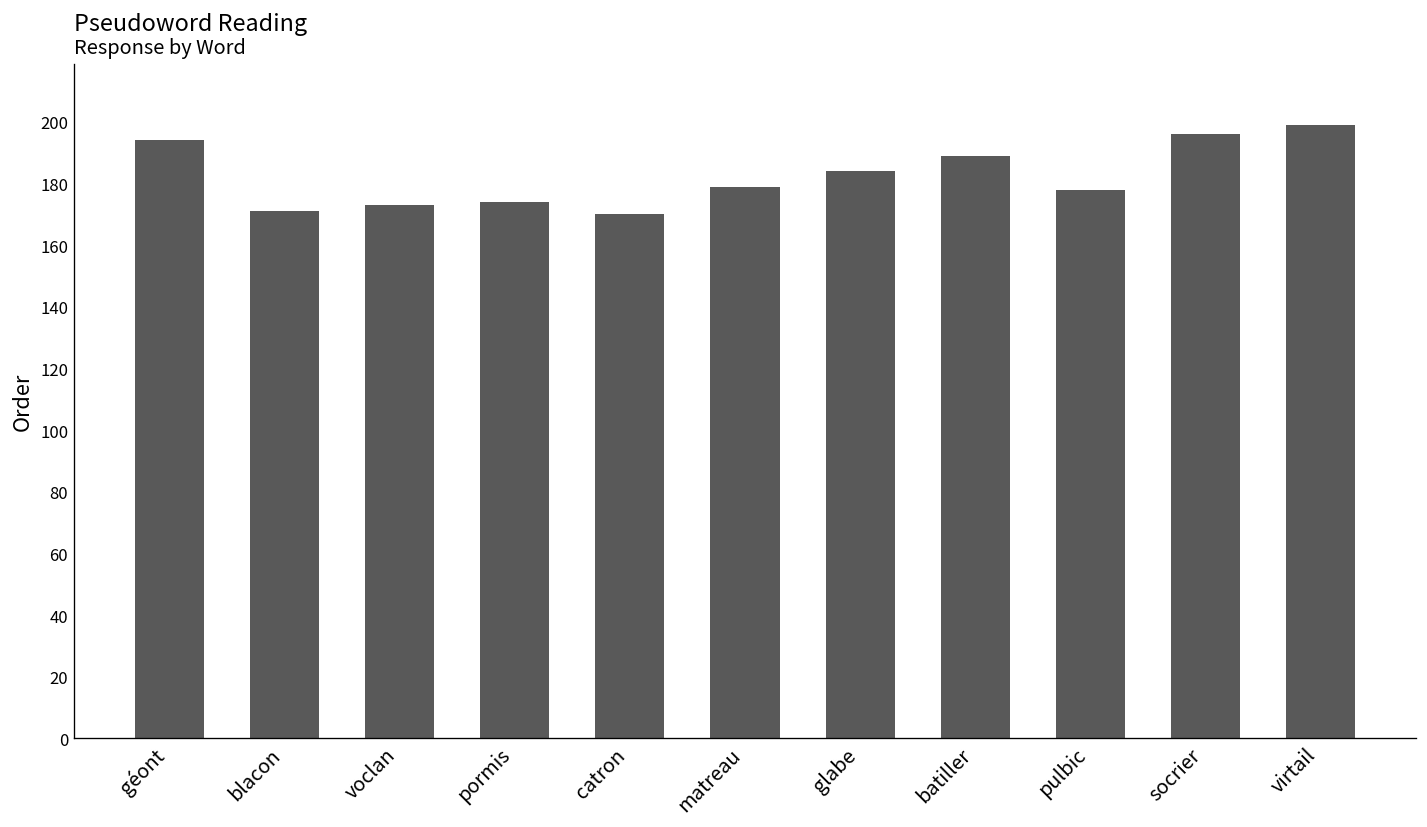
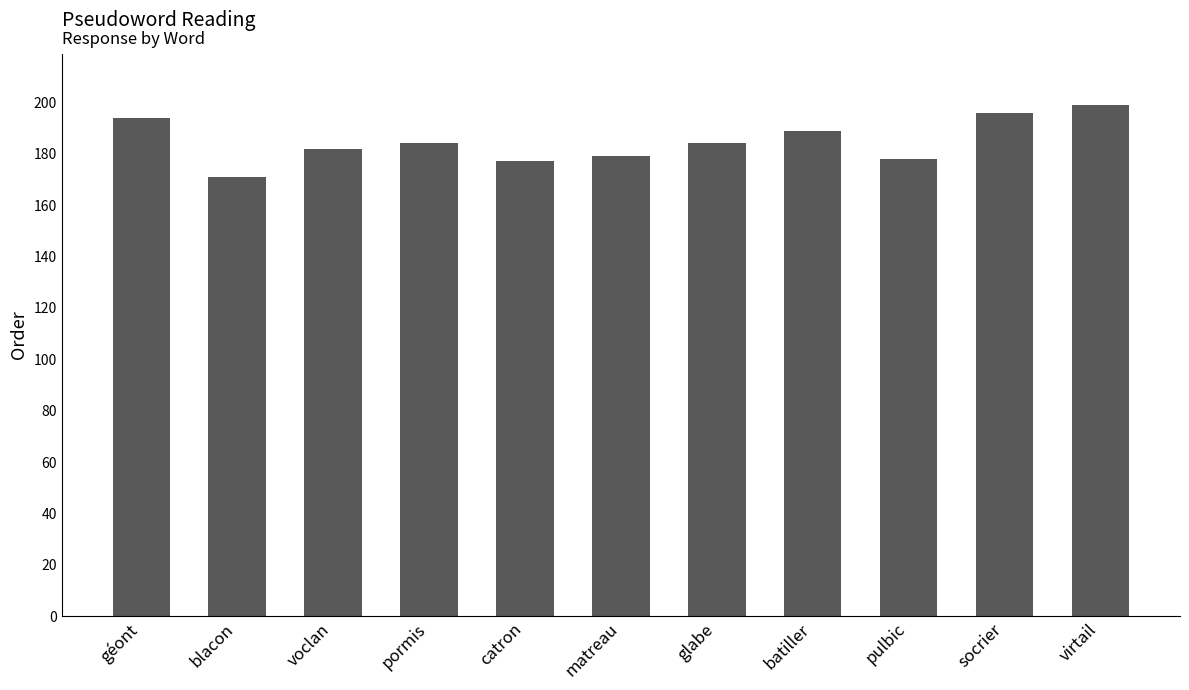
  {
    "géont": 194,
    "blacon": 171,
-   "voclan": 173,
-   "pormis": 174,
-   "catron": 170,
+   "voclan": 182,
+   "pormis": 184,
+   "catron": 177,
    "matreau": 179,
    "glabe": 184,
    "batiller": 189,
    "pulbic": 178,
    "socrier": 196,
    "virtail": 199
  }
